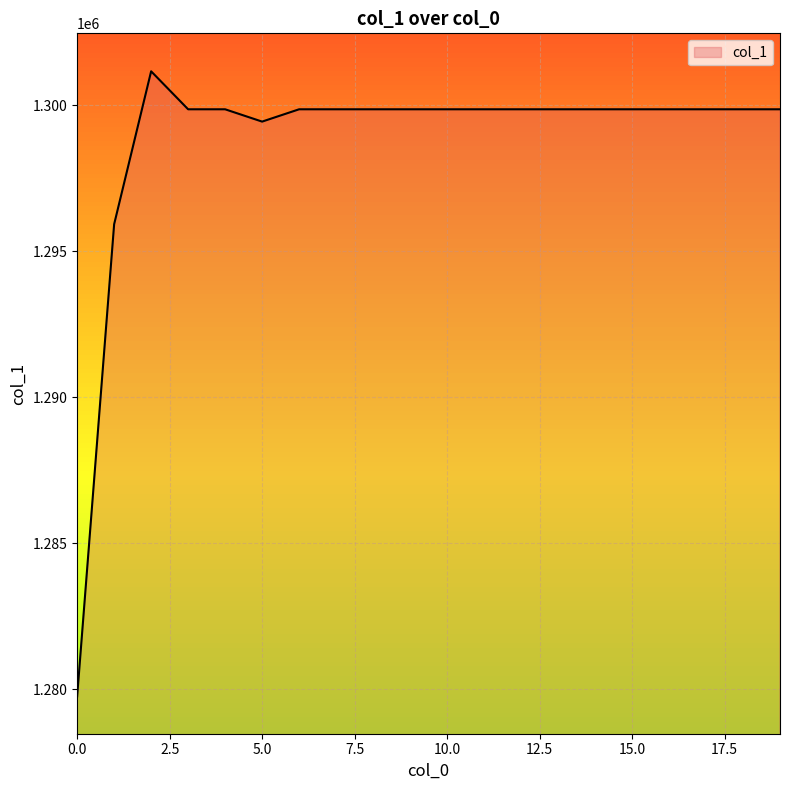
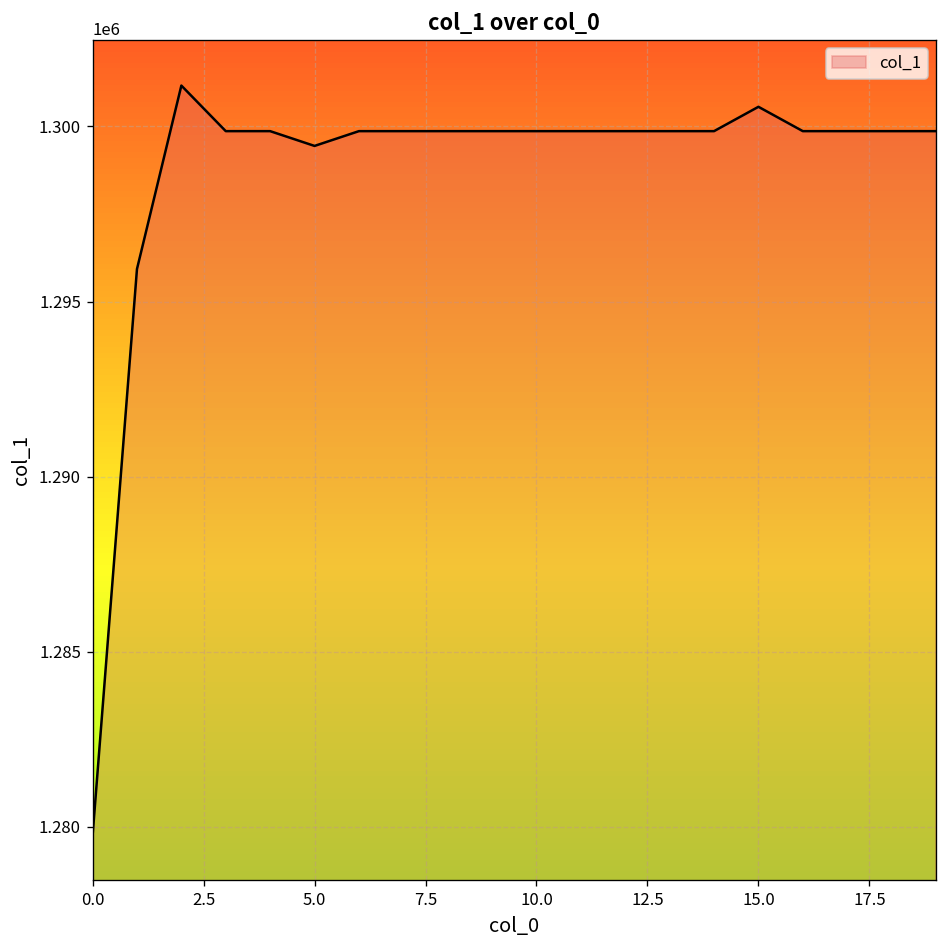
  {
    "0.0": 1279800,
    "5.0": 1299400,
    "10.0": 1299900,
-   "15.0": 1299900
+   "15.0": 1300600
  }
